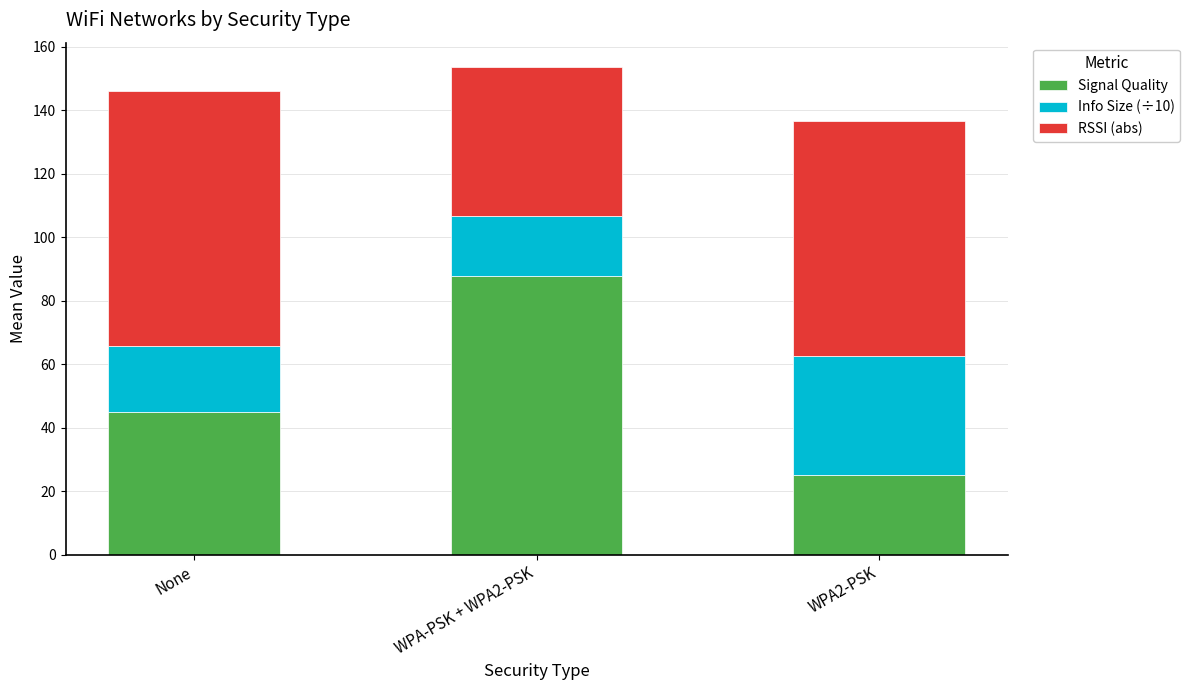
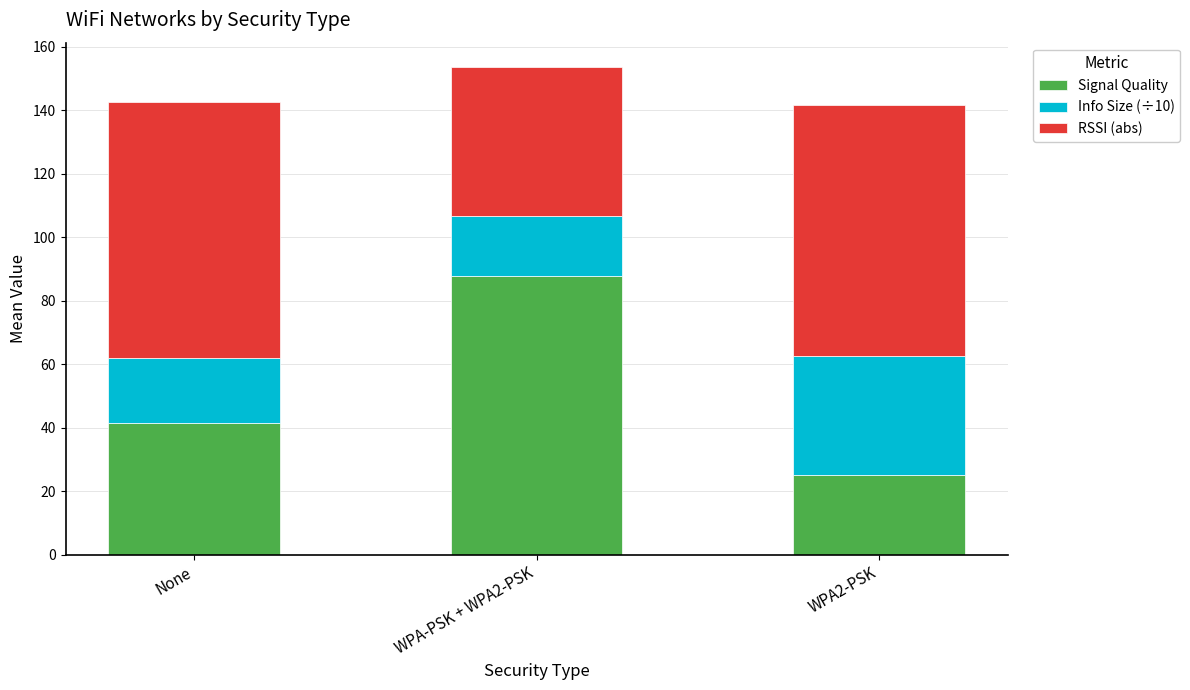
  {
    "Signal Quality": {
-     "None": 45,
+     "None": 42,
      "WPA-PSK + WPA2-PSK": 88,
      "WPA2-PSK": 25
    },
    "Info Size (÷10)": {
      "None": 21,
      "WPA-PSK + WPA2-PSK": 19,
      "WPA2-PSK": 37
    },
    "RSSI (abs)": {
      "None": 80,
      "WPA-PSK + WPA2-PSK": 47,
-     "WPA2-PSK": 74
+     "WPA2-PSK": 79
    }
  }
